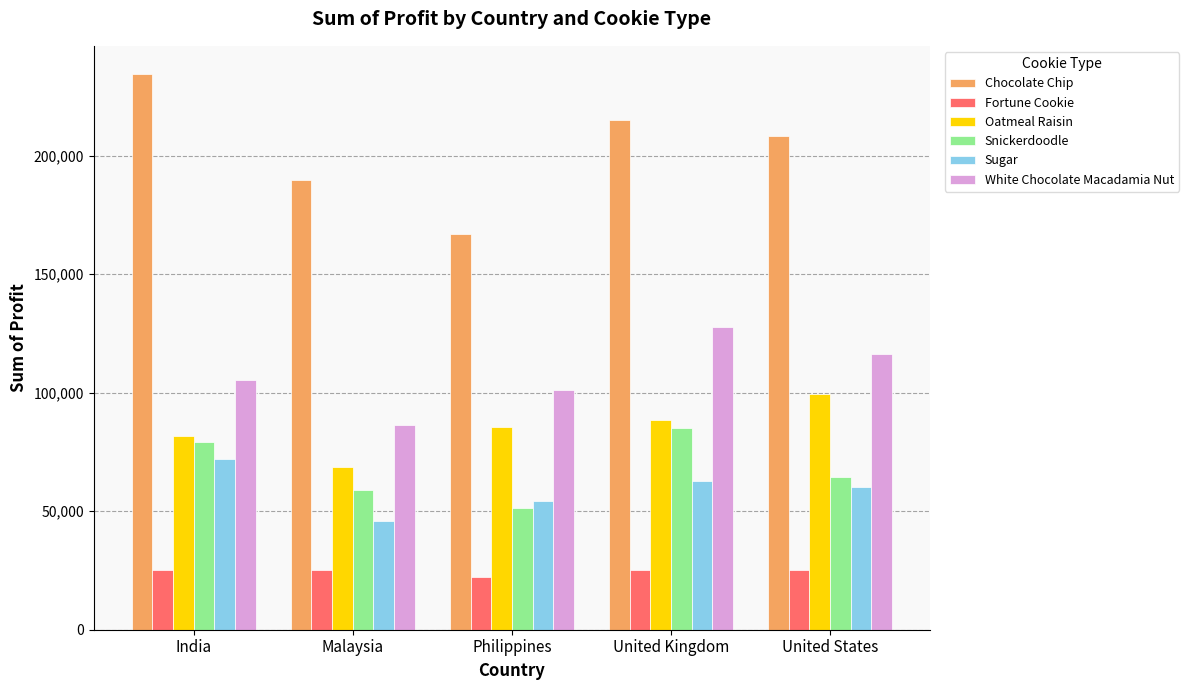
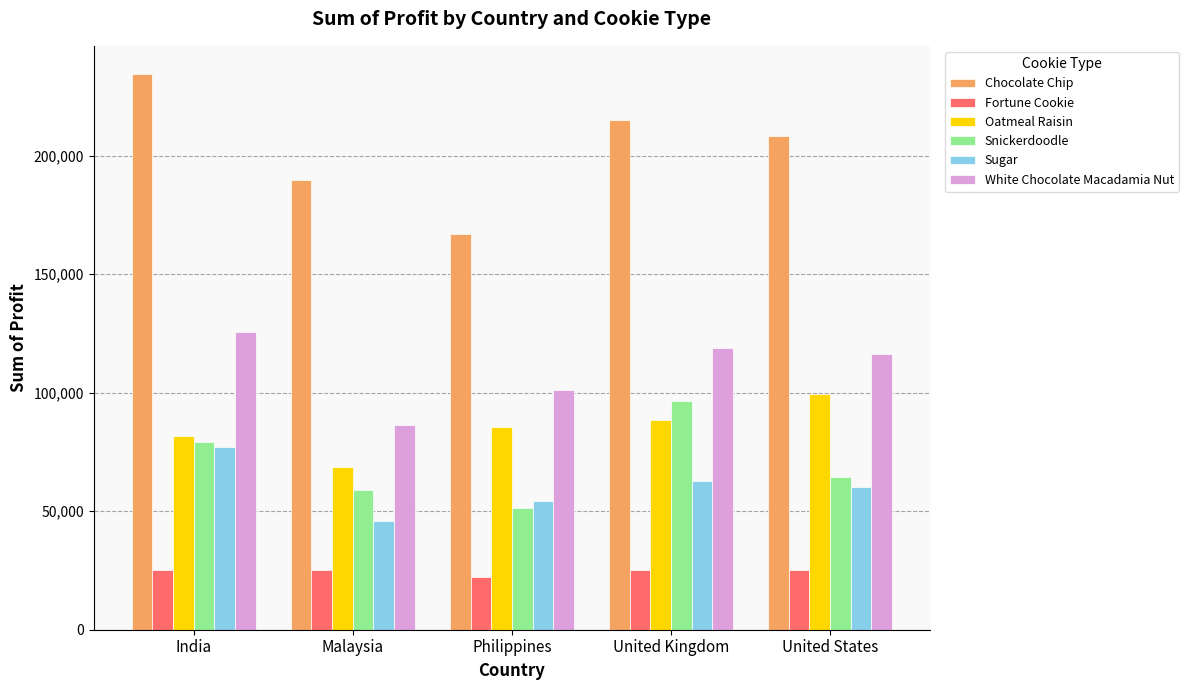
  {
    "Oatmeal Raisin": {
      "India": "82,000",
      "Malaysia": "69,000",
      "Philippines": "86,000",
      "United Kingdom": "88,000",
      "United States": "99,000"
    },
    "Snickerdoodle": {
      "India": "79,000",
      "Malaysia": "59,000",
      "Philippines": "51,000",
-     "United Kingdom": "85,000",
+     "United Kingdom": "96,000",
      "United States": "65,000"
    },
    "Sugar": {
-     "India": "72,000",
+     "India": "77,000",
      "Malaysia": "46,000",
      "Philippines": "54,000",
      "United Kingdom": "63,000",
      "United States": "60,000"
    },
    "White Chocolate Macadamia Nut": {
-     "India": "106,000",
+     "India": "126,000",
      "Malaysia": "86,000",
      "Philippines": "101,000",
-     "United Kingdom": "128,000",
+     "United Kingdom": "119,000",
      "United States": "116,000"
    }
  }
